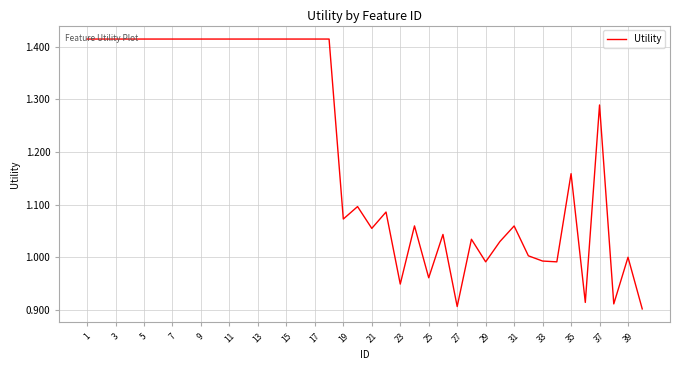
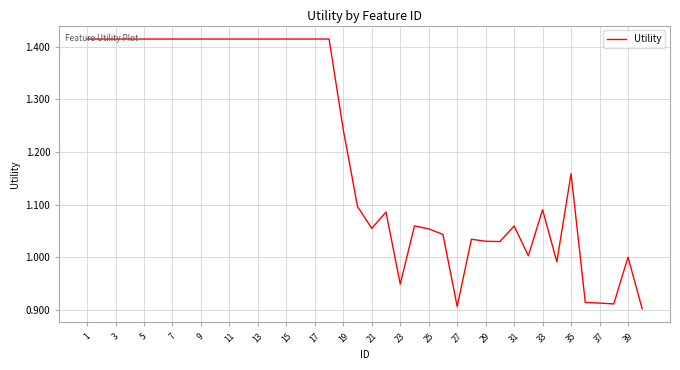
  {
    "1": 1.41,
    "3": 1.41,
    "5": 1.41,
    "7": 1.41,
    "9": 1.41,
    "11": 1.41,
    "13": 1.41,
    "15": 1.41,
    "17": 1.41,
-   "19": 1.07,
+   "19": 1.24,
    "21": 1.05,
    "23": 0.95,
-   "25": 0.96,
+   "25": 1.05,
    "27": 0.91,
-   "29": 0.99,
+   "29": 1.03,
    "31": 1.06,
-   "33": 0.99,
+   "33": 1.09,
    "35": 1.16,
-   "37": 1.29,
+   "37": 0.91,
    "39": 1.00
  }
